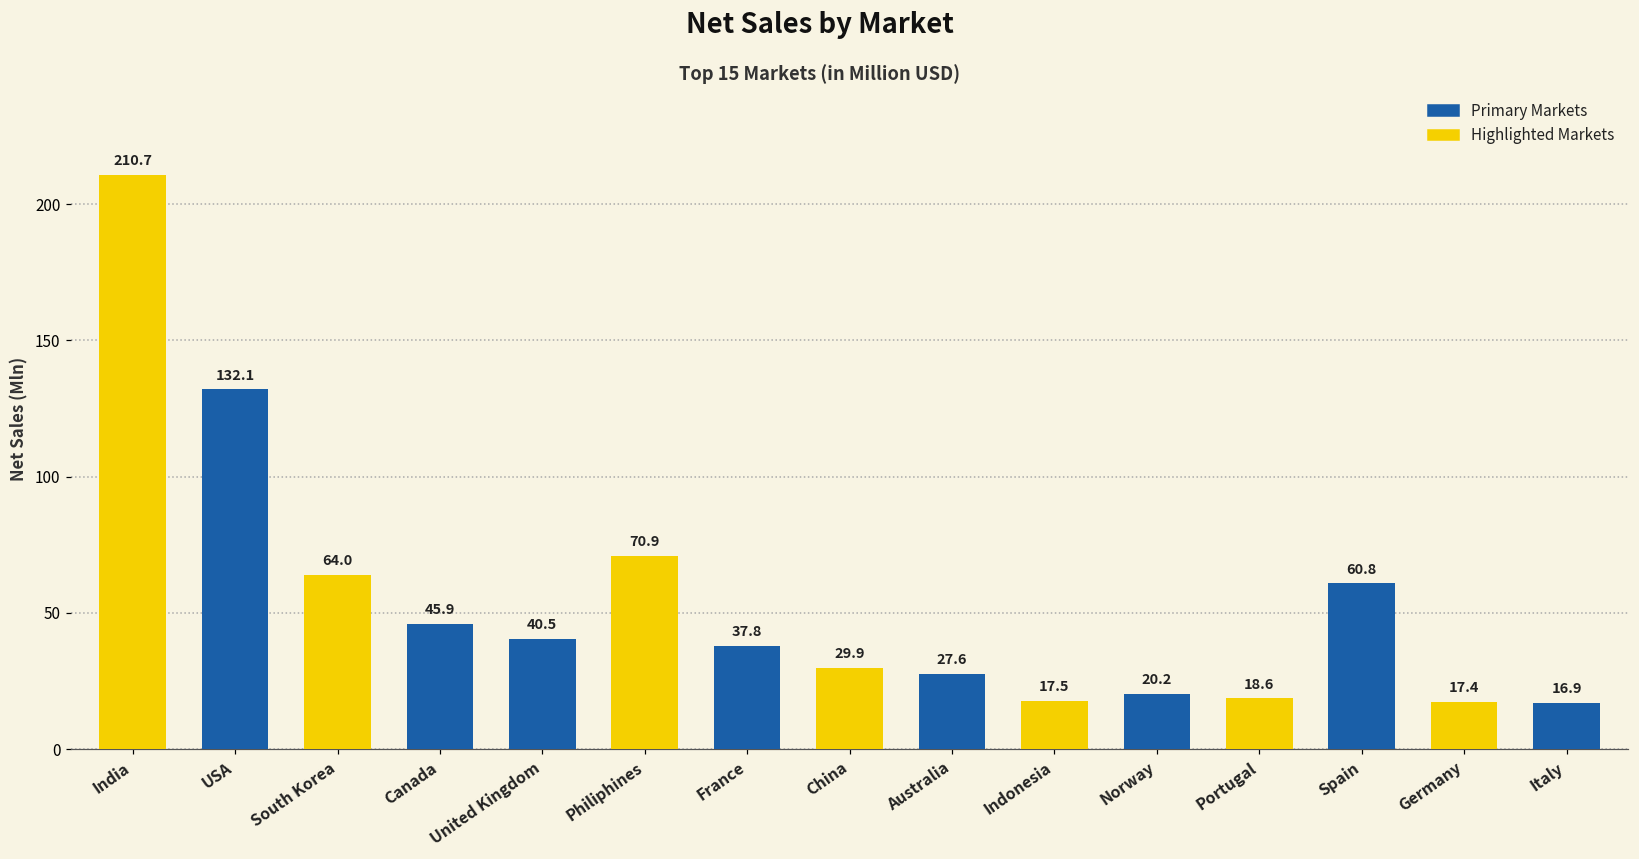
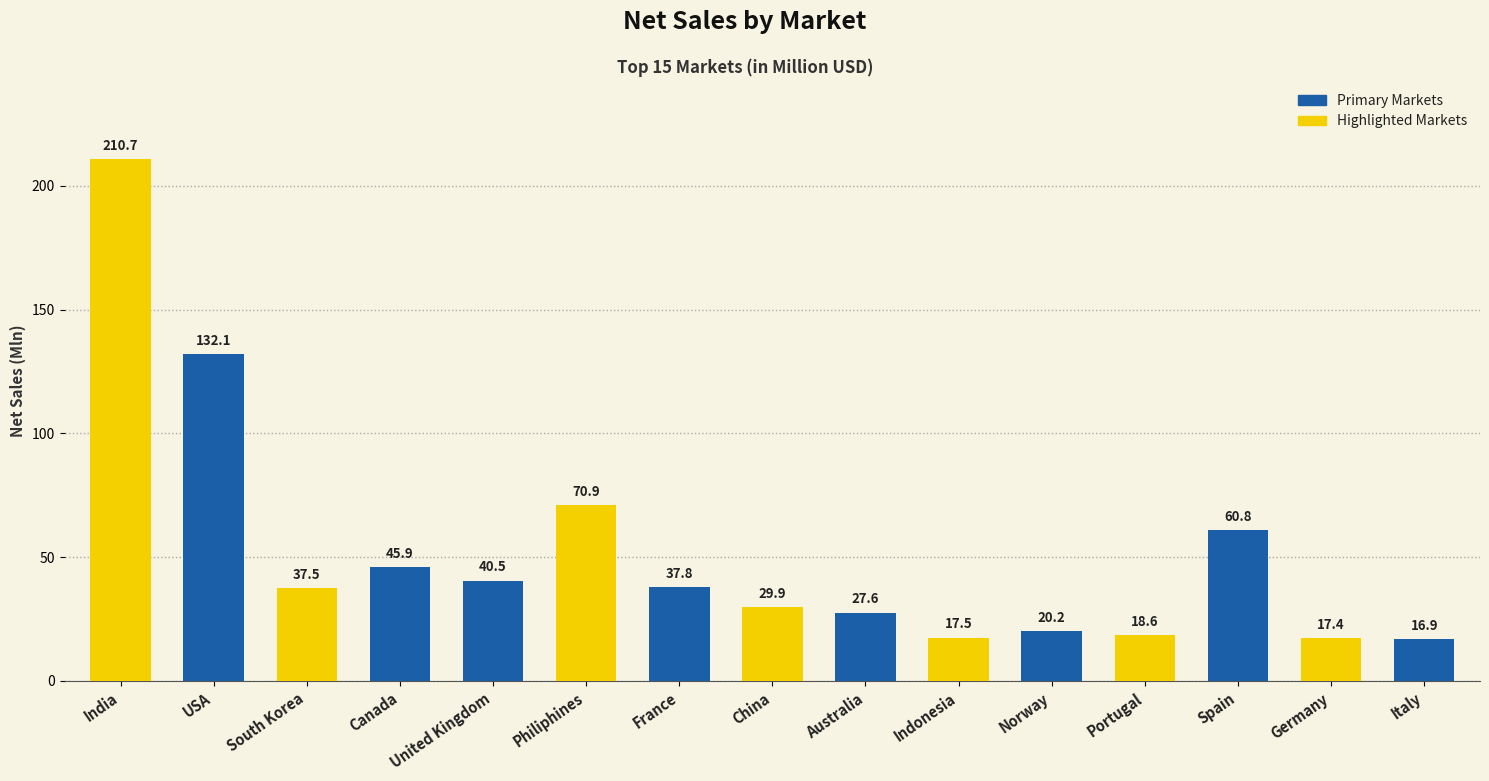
  {
    "India": 210.7,
    "USA": 132.1,
-   "South Korea": 64.0,
+   "South Korea": 37.5,
    "Canada": 45.9,
    "United Kingdom": 40.5,
    "Philiphines": 70.9,
    "France": 37.8,
    "China": 29.9,
    "Australia": 27.6,
    "Indonesia": 17.5,
    "Norway": 20.2,
    "Portugal": 18.6,
    "Spain": 60.8,
    "Germany": 17.4,
    "Italy": 16.9
  }
